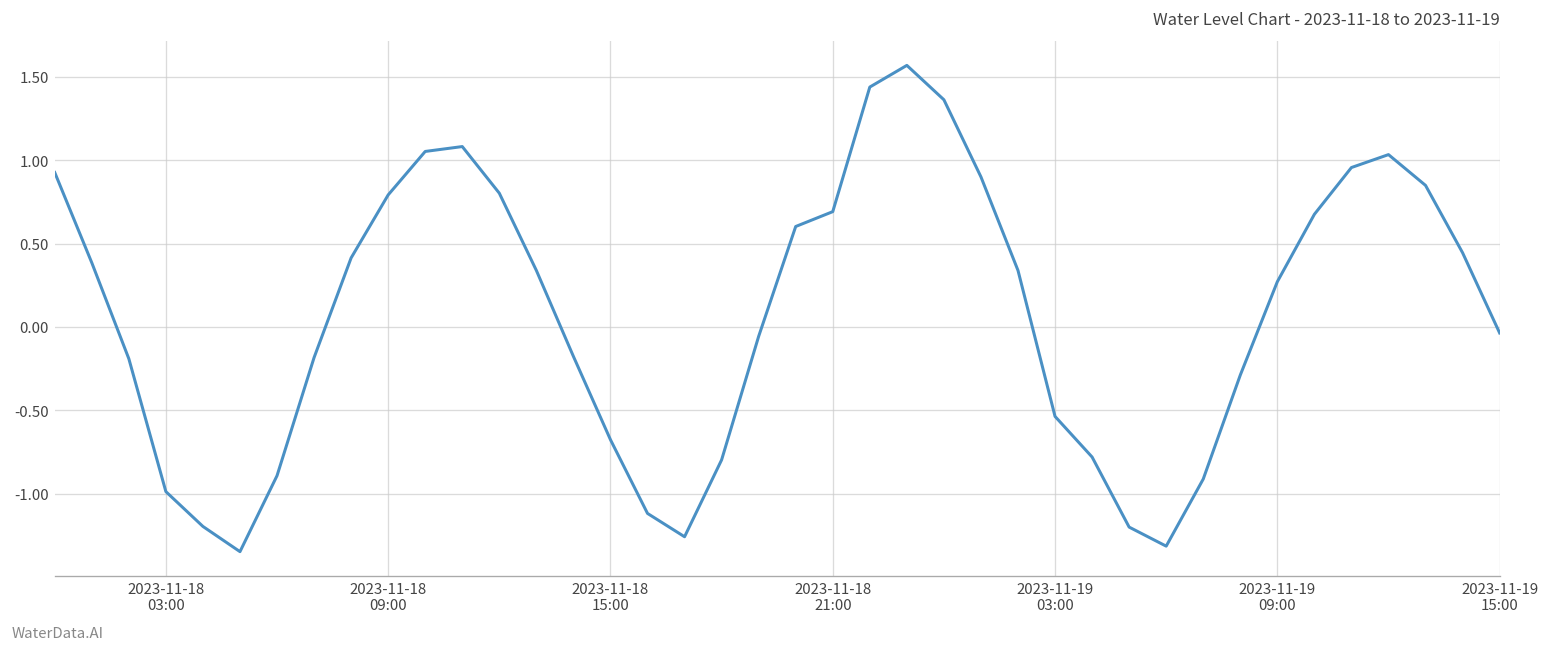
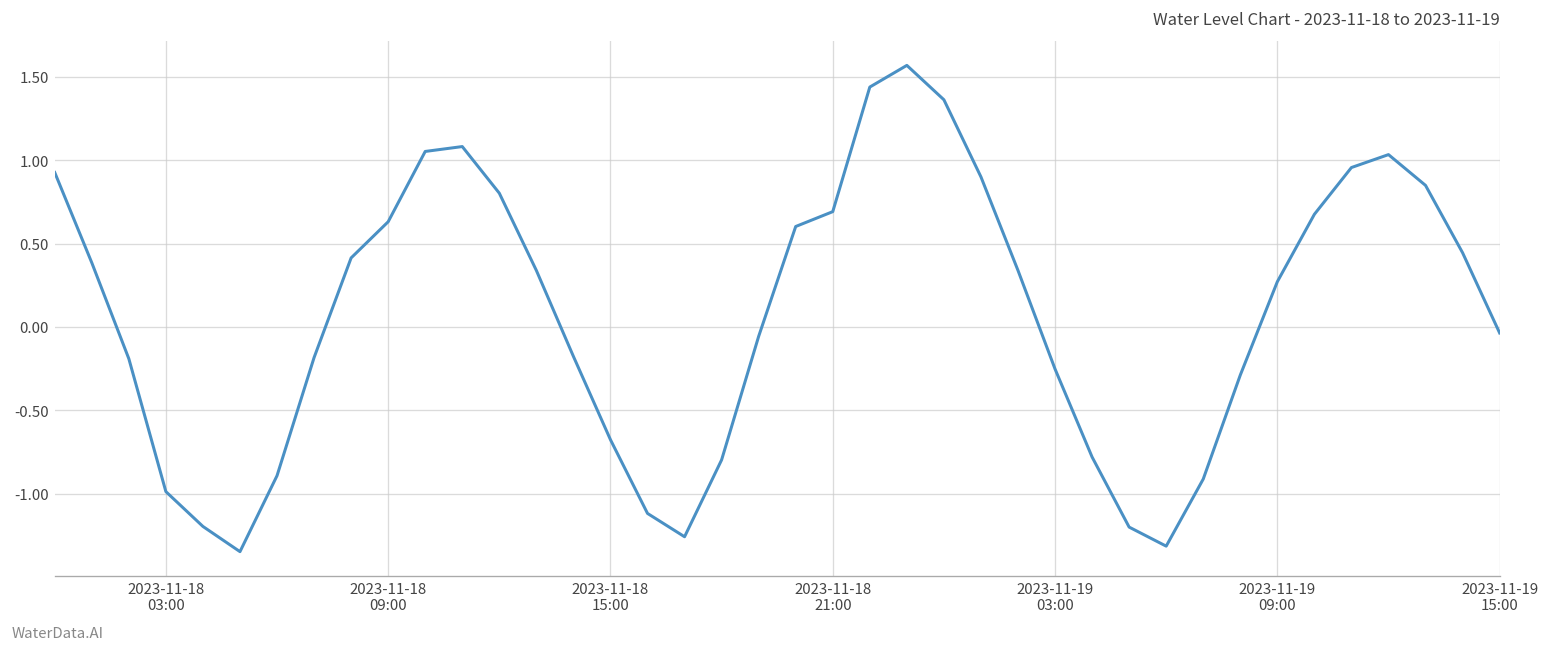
  {
    "2023-11-18 03:00": -0.99,
-   "2023-11-18 09:00": 0.79,
+   "2023-11-18 09:00": 0.63,
    "2023-11-18 15:00": -0.68,
    "2023-11-18 21:00": 0.69,
-   "2023-11-19 03:00": -0.54,
+   "2023-11-19 03:00": -0.25,
    "2023-11-19 09:00": 0.27,
    "2023-11-19 15:00": -0.04
  }
